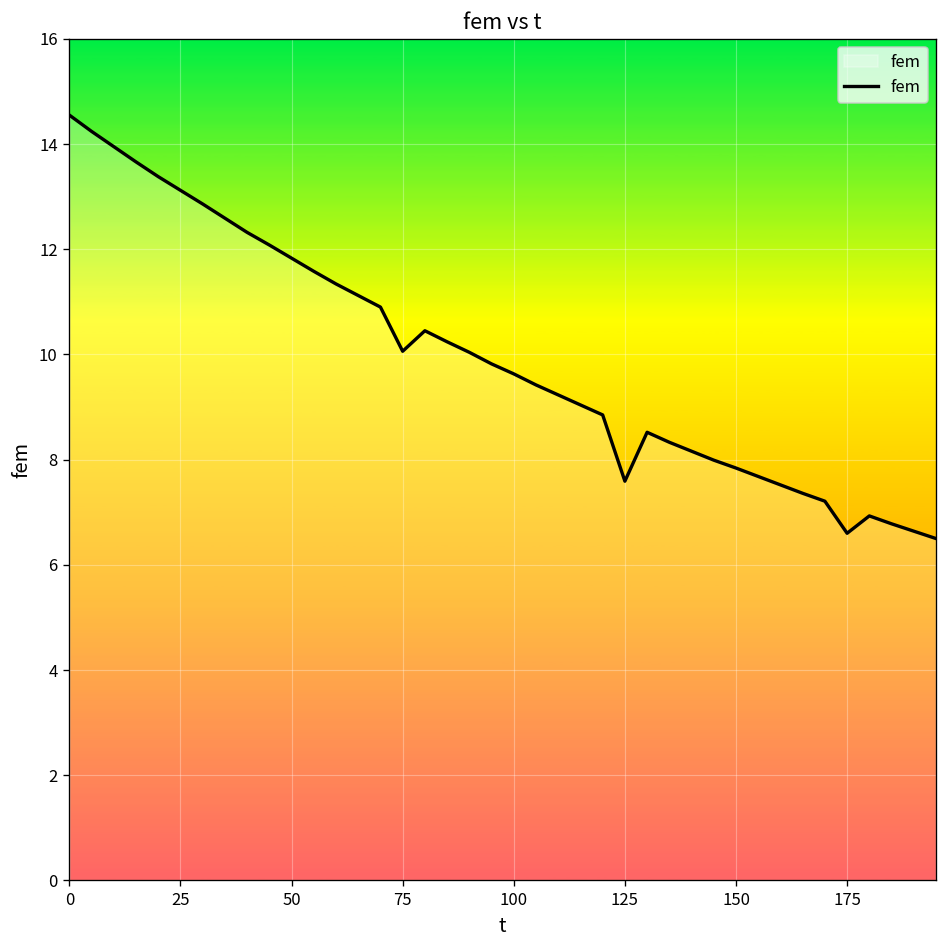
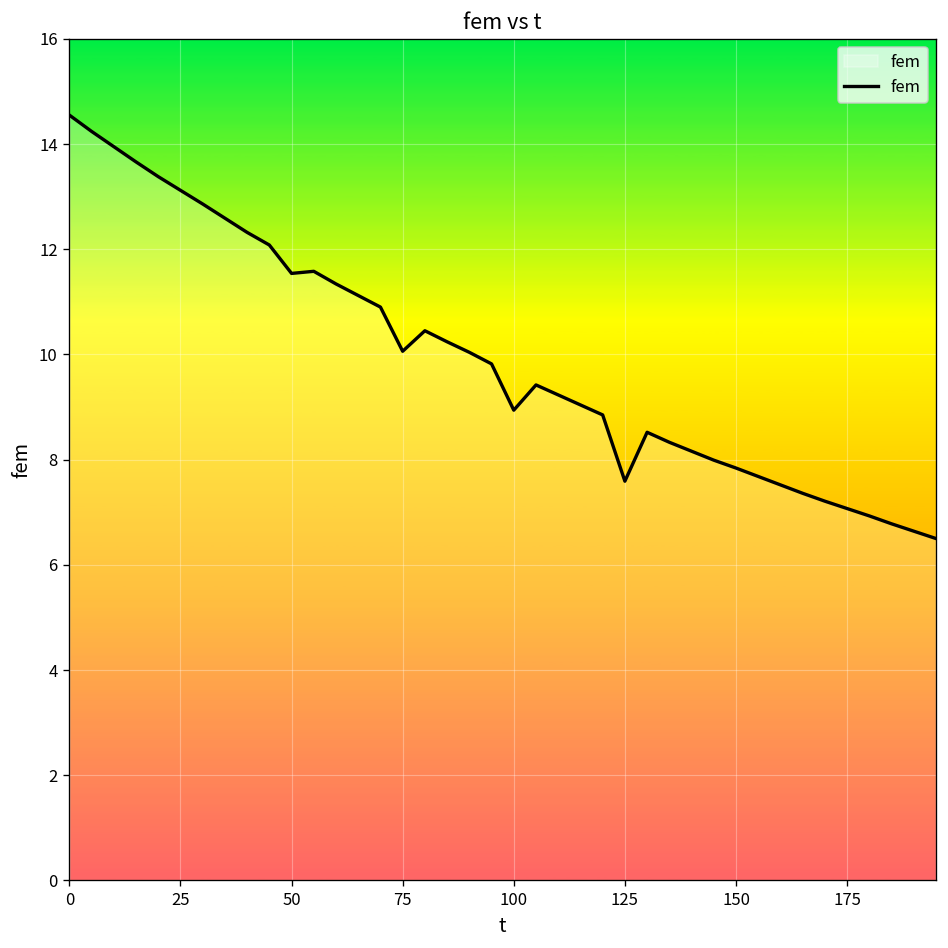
  {
    "0": 14.6,
    "25": 13.1,
-   "50": 11.8,
+   "50": 11.5,
    "75": 10.1,
-   "100": 9.6,
+   "100": 8.9,
    "125": 7.6,
    "150": 7.8,
-   "175": 6.6
+   "175": 7.1
  }
